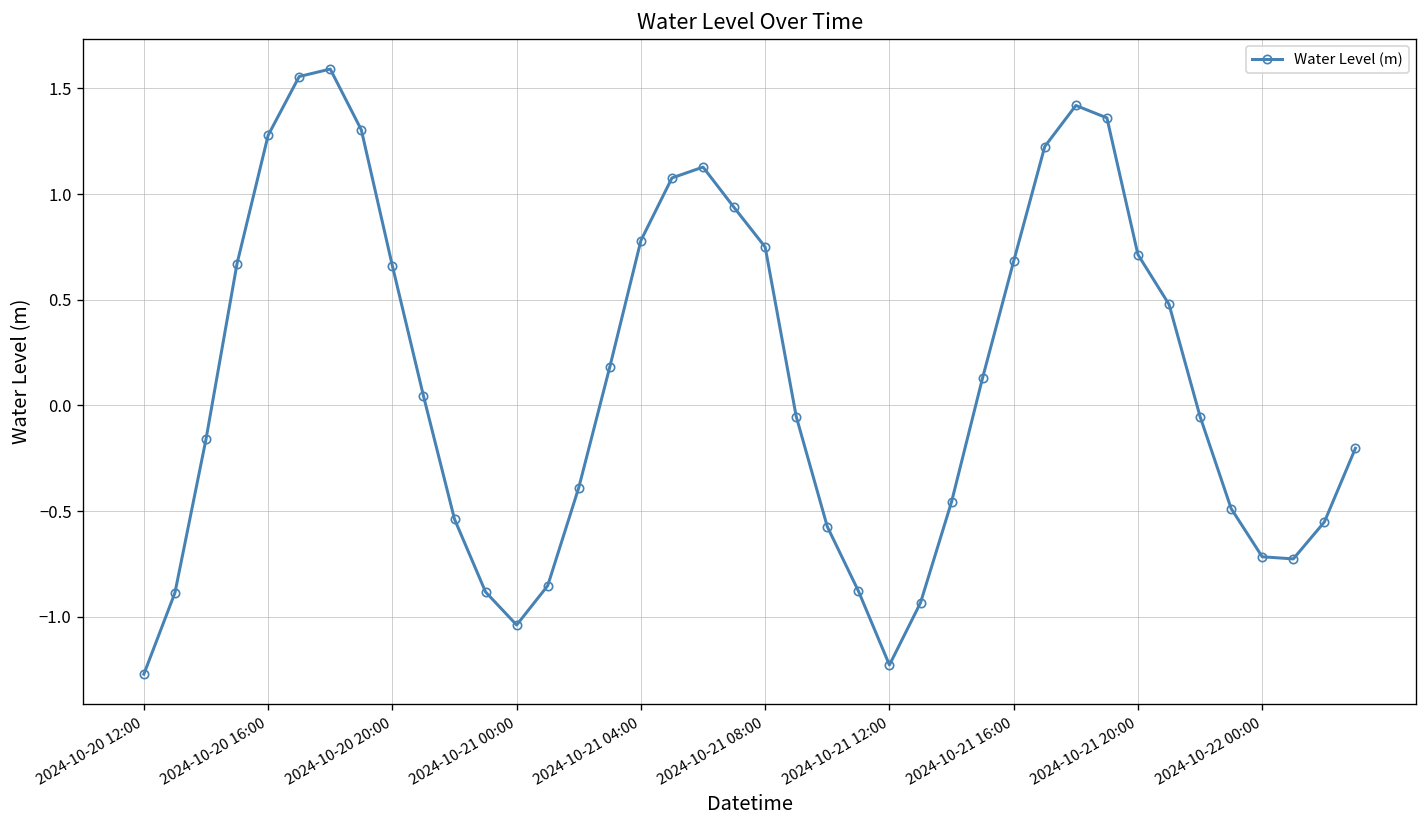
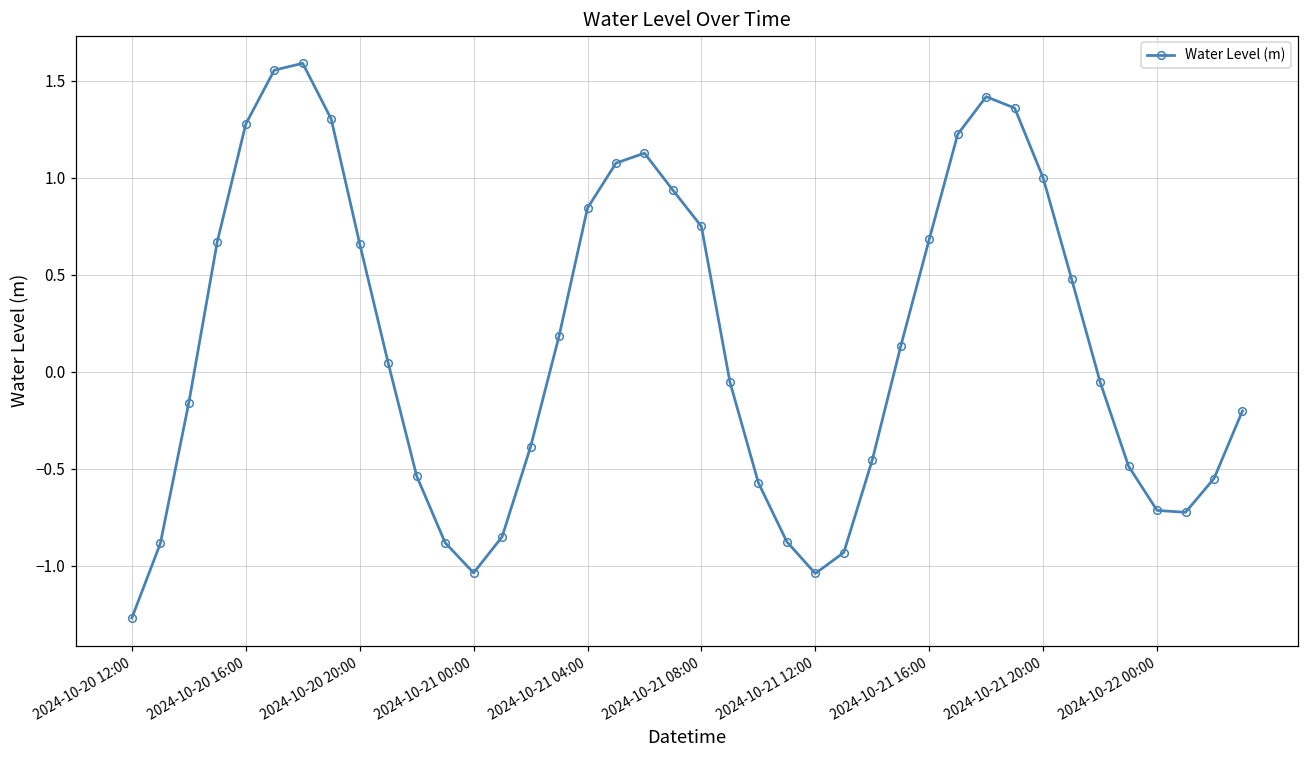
  {
    "2024-10-20 12:00": -1.27,
    "2024-10-20 16:00": 1.28,
    "2024-10-20 20:00": 0.66,
    "2024-10-21 00:00": -1.04,
-   "2024-10-21 04:00": 0.78,
+   "2024-10-21 04:00": 0.84,
    "2024-10-21 08:00": 0.75,
-   "2024-10-21 12:00": -1.23,
+   "2024-10-21 12:00": -1.04,
    "2024-10-21 16:00": 0.68,
-   "2024-10-21 20:00": 0.71,
+   "2024-10-21 20:00": 1.00,
    "2024-10-22 00:00": -0.72
  }
